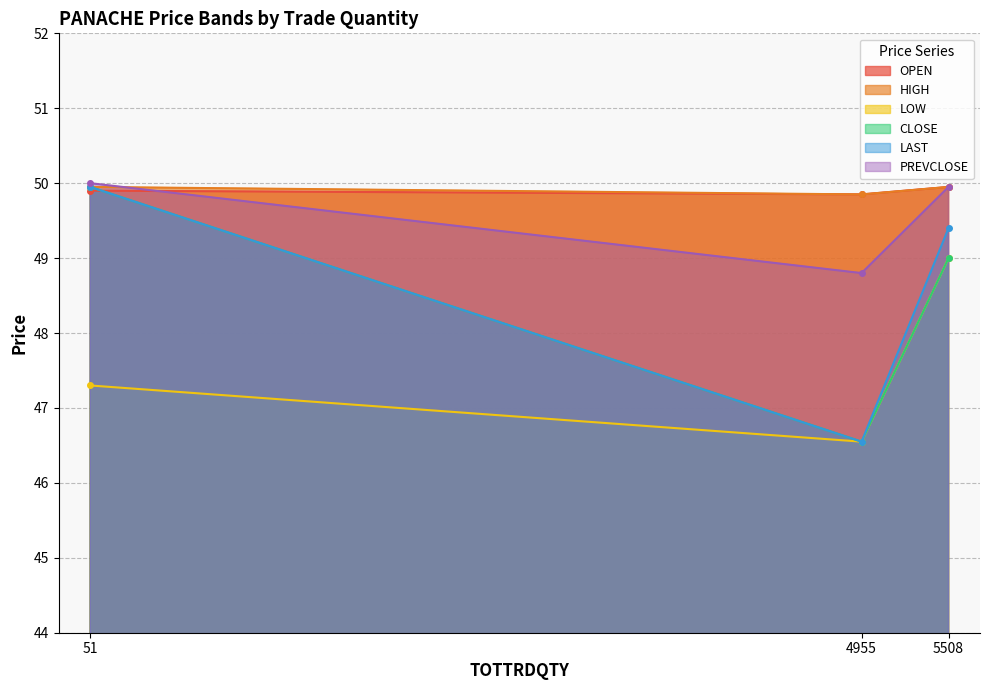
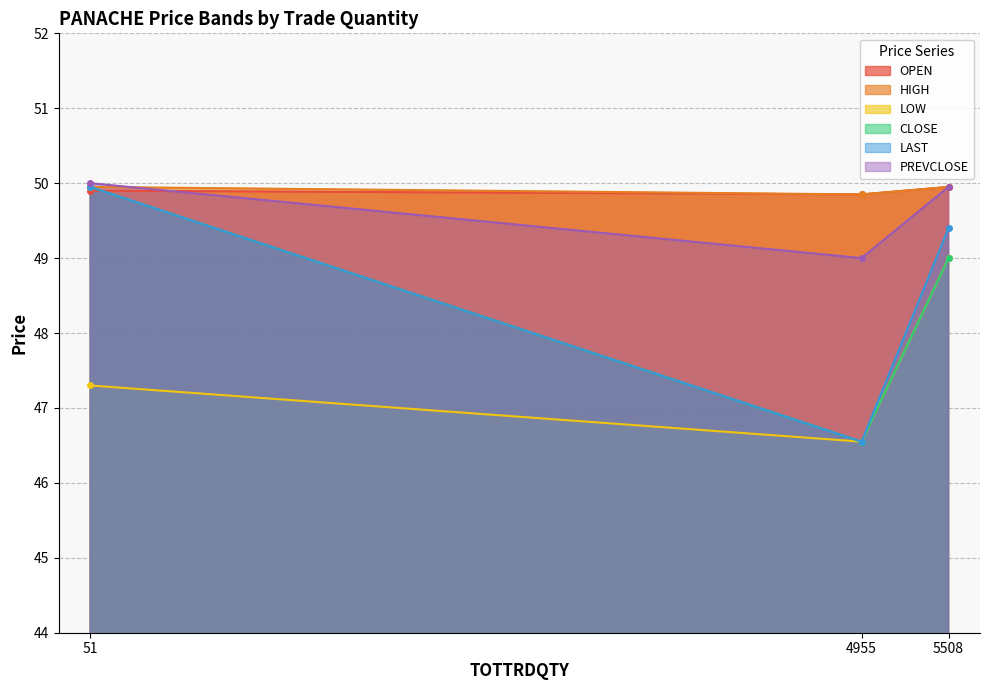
  {
    "LOW": {
      "51": 47.3
    },
    "LAST": {
      "5508": 49.4
    },
    "PREVCLOSE": {
      "51": 50.0,
-     "4955": 48.8
+     "4955": 49.0
    }
  }
